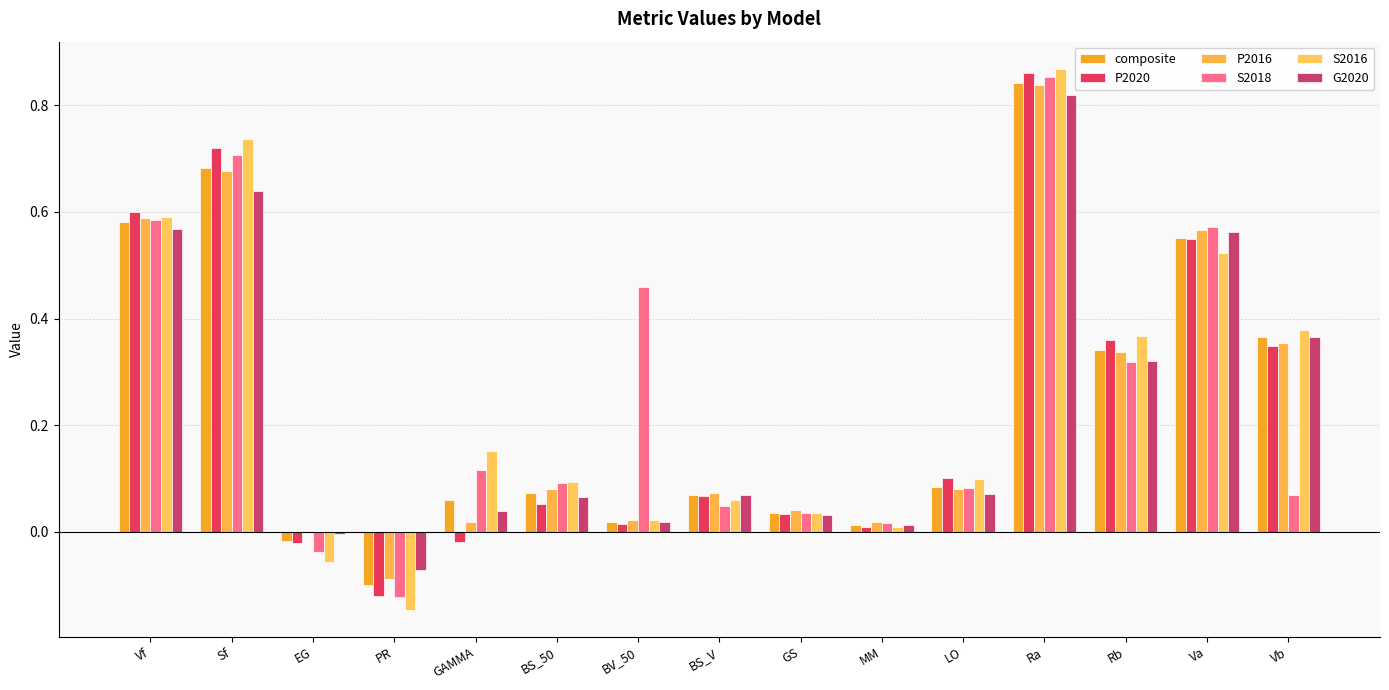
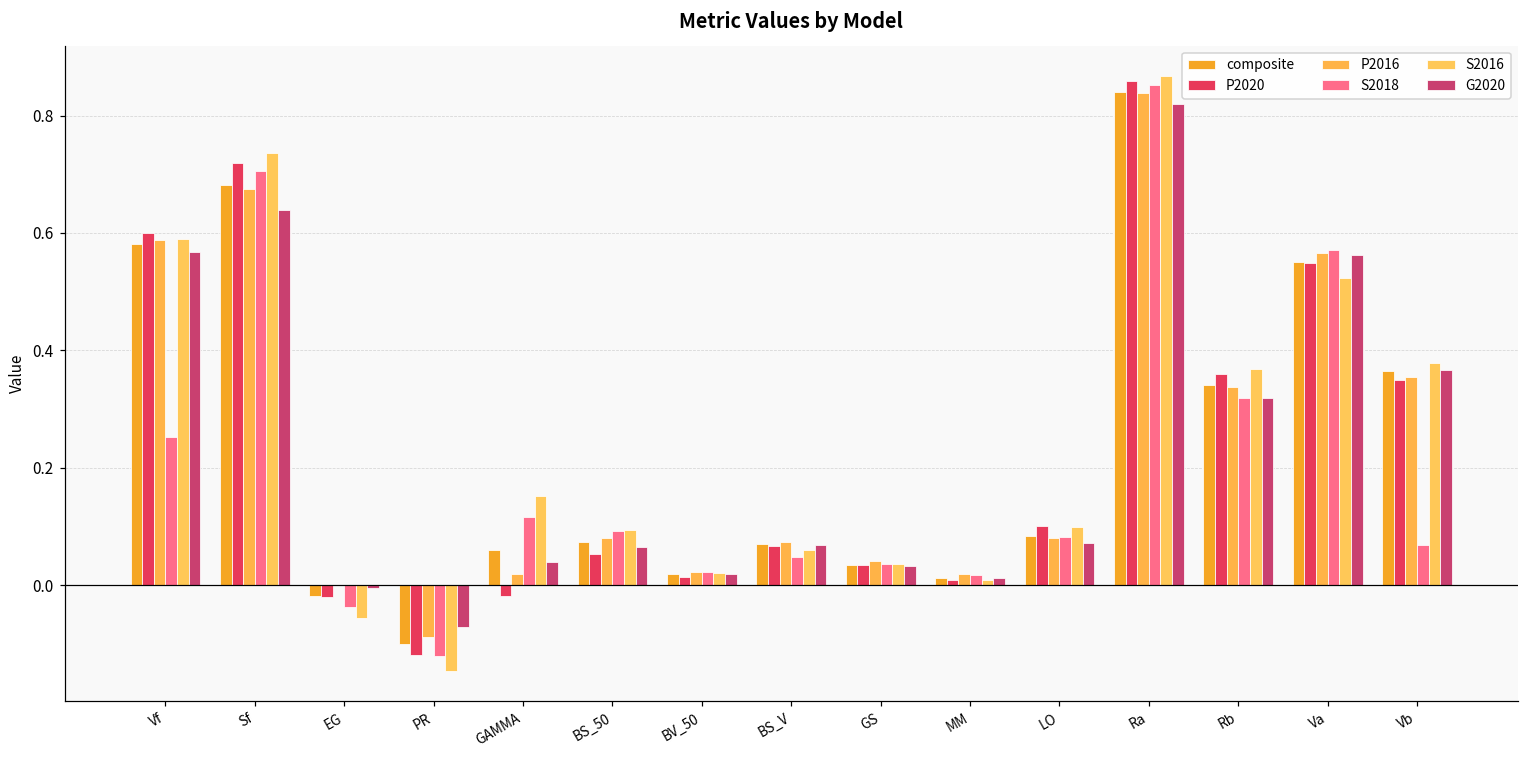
  {
    "S2018": {
-     "Vf": 0.58,
+     "Vf": 0.25,
      "Sf": 0.71,
      "EG": -0.04,
      "PR": -0.12,
      "GAMMA": 0.12,
      "BS_50": 0.09,
-     "BV_50": 0.46,
+     "BV_50": 0.02,
      "BS_V": 0.05,
      "GS": 0.04,
      "MM": 0.02,
      "LO": 0.08,
      "Ra": 0.85,
      "Rb": 0.32,
      "Va": 0.57,
      "Vb": 0.07
    }
  }
